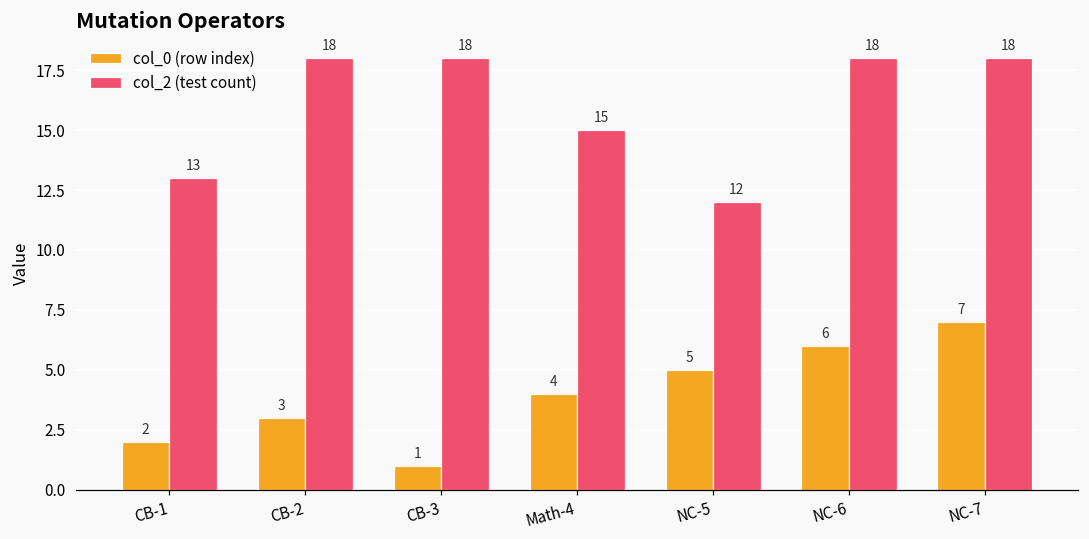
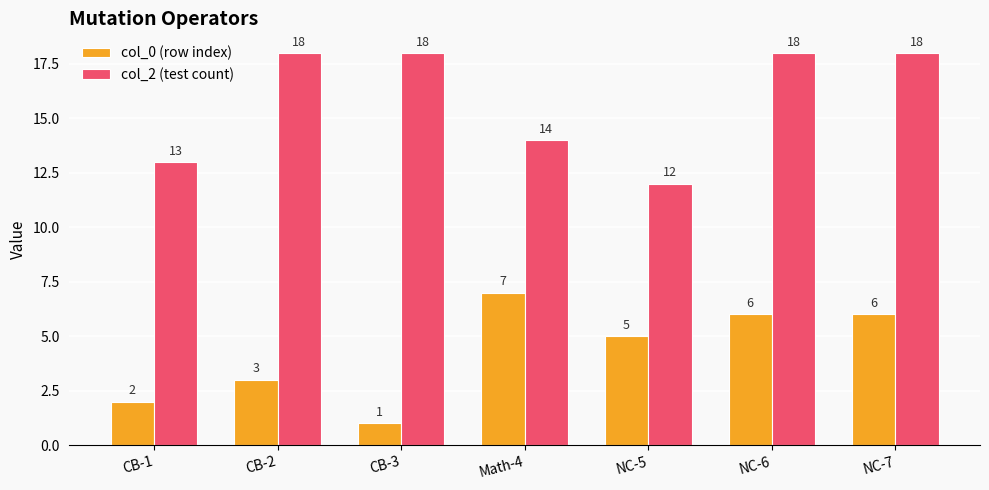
  {
    "col_0 (row index)": {
      "CB-1": 2,
      "CB-2": 3,
      "CB-3": 1,
-     "Math-4": 4,
+     "Math-4": 7,
      "NC-5": 5,
      "NC-6": 6,
-     "NC-7": 7
+     "NC-7": 6
    },
    "col_2 (test count)": {
      "CB-1": 13,
      "CB-2": 18,
      "CB-3": 18,
-     "Math-4": 15,
+     "Math-4": 14,
      "NC-5": 12,
      "NC-6": 18,
      "NC-7": 18
    }
  }
